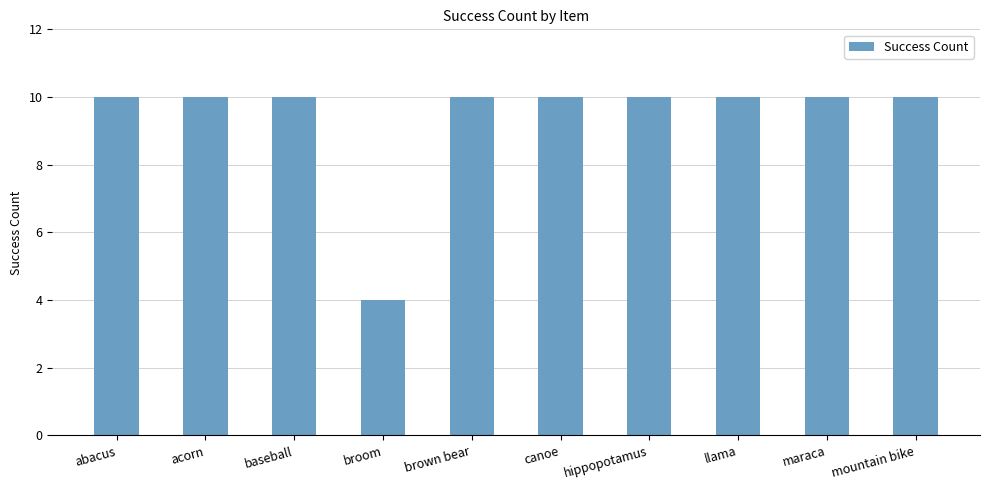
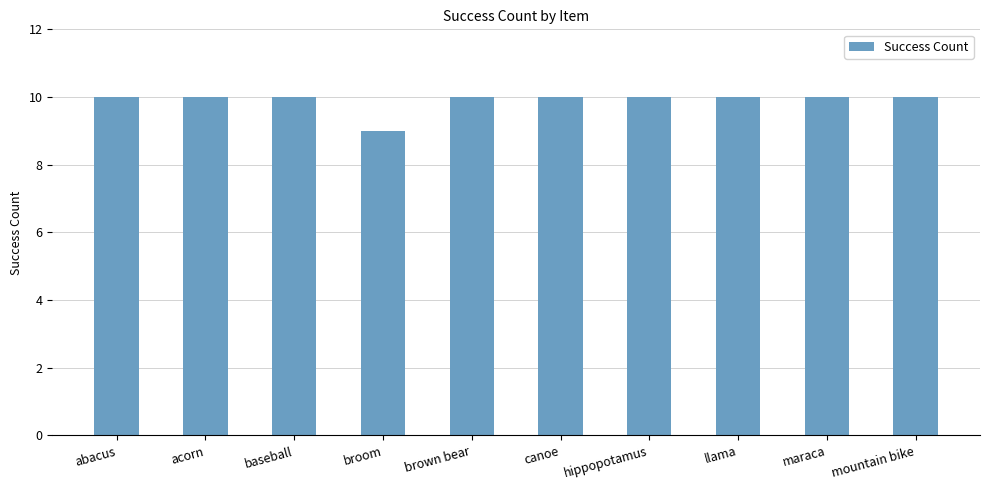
  {
    "abacus": 10,
    "acorn": 10,
    "baseball": 10,
-   "broom": 4,
+   "broom": 9,
    "brown bear": 10,
    "canoe": 10,
    "hippopotamus": 10,
    "llama": 10,
    "maraca": 10,
    "mountain bike": 10
  }
